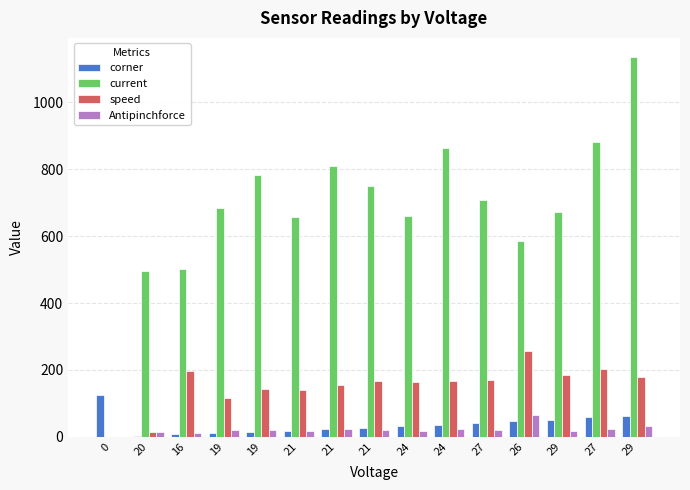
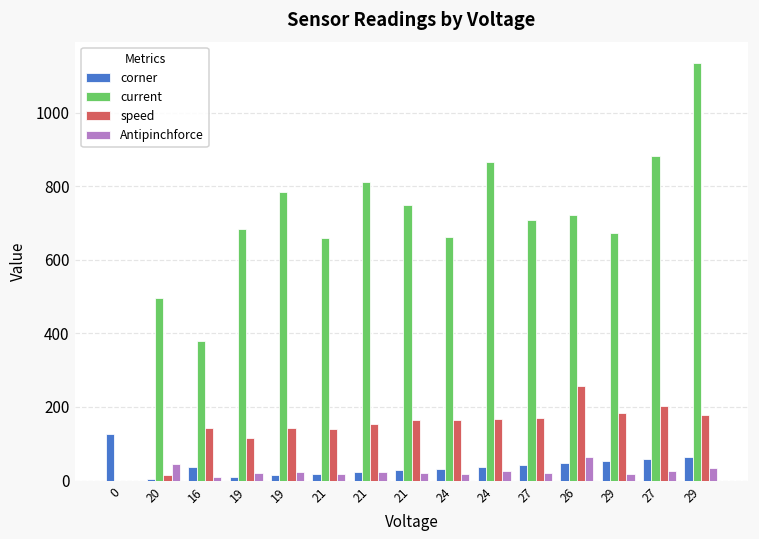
  {
    "corner": {
      "0": 130,
-     "16": 10,
+     "16": 40,
      "26": 50
    },
    "current": {
      "0": 0,
      "20": 500,
-     "16": 500,
-     "26": 590
+     "16": 380,
+     "26": 720
    },
    "speed": {
      "0": 0,
      "20": 20,
-     "16": 200,
+     "16": 140,
      "26": 260
    },
    "Antipinchforce": {
      "0": 0,
-     "20": 20,
+     "20": 50,
      "16": 10,
      "26": 60
    }
  }
